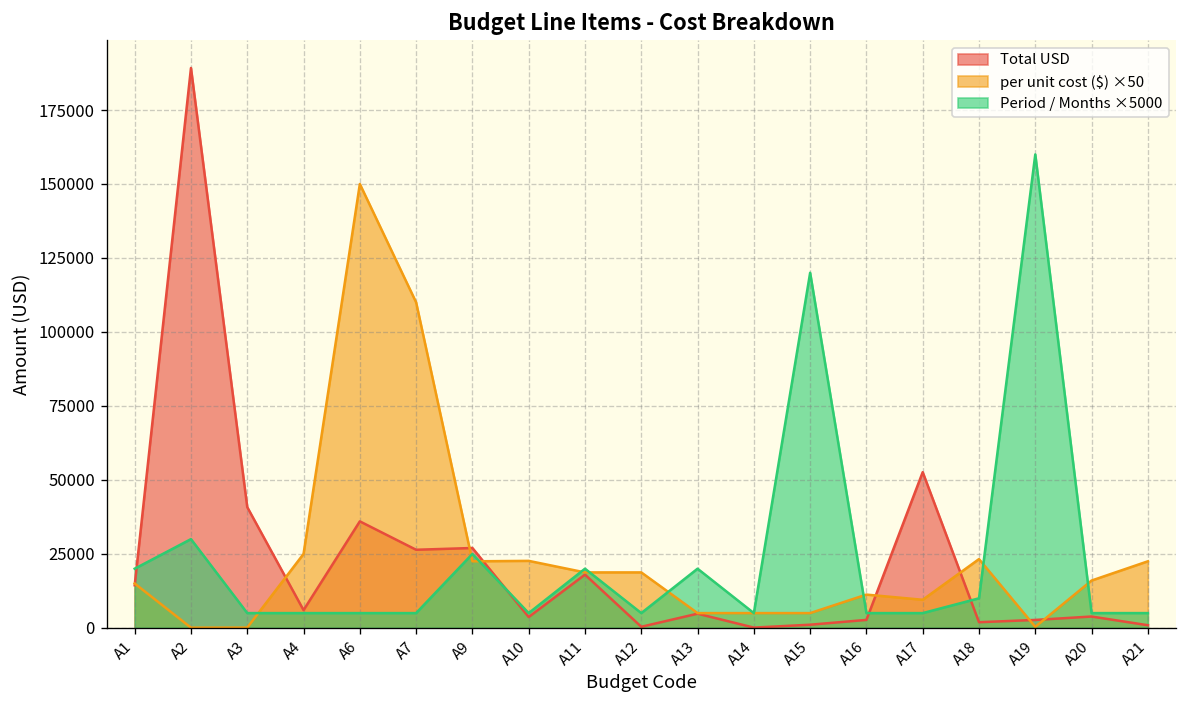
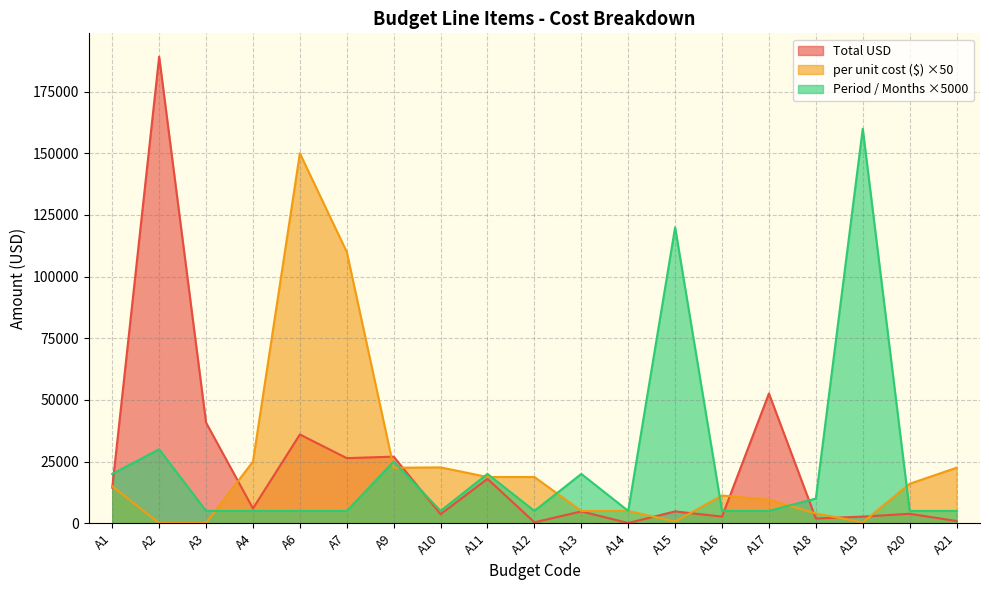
  {
    "Total USD": {
      "A2": 189000,
      "A3": 41000,
      "A6": 36000,
      "A7": 26000,
      "A9": 27000,
      "A10": 4000,
      "A12": 0,
      "A14": 0,
-     "A15": 1000,
+     "A15": 5000,
      "A16": 3000,
      "A17": 53000,
      "A18": 2000,
      "A19": 3000,
      "A20": 4000,
      "A21": 1000
    },
    "per unit cost ($) ×50": {
      "A2": 0,
      "A3": 0,
      "A4": 25000,
      "A6": 150000,
      "A7": 110000,
      "A9": 23000,
      "A10": 23000,
      "A12": 19000,
-     "A15": 5000,
+     "A15": 1000,
      "A16": 11000,
      "A17": 10000,
-     "A18": 23000,
+     "A18": 4000,
      "A19": 0,
      "A20": 16000,
      "A21": 23000
    },
    "Period / Months ×5000": {
      "A1": 20000,
      "A2": 30000,
      "A3": 5000,
      "A6": 5000,
      "A7": 5000,
      "A9": 25000,
      "A10": 5000,
      "A11": 20000,
      "A12": 5000,
      "A13": 20000,
      "A15": 120000,
      "A16": 5000,
      "A17": 5000,
      "A18": 10000,
      "A19": 160000,
      "A20": 5000,
      "A21": 5000
    }
  }
